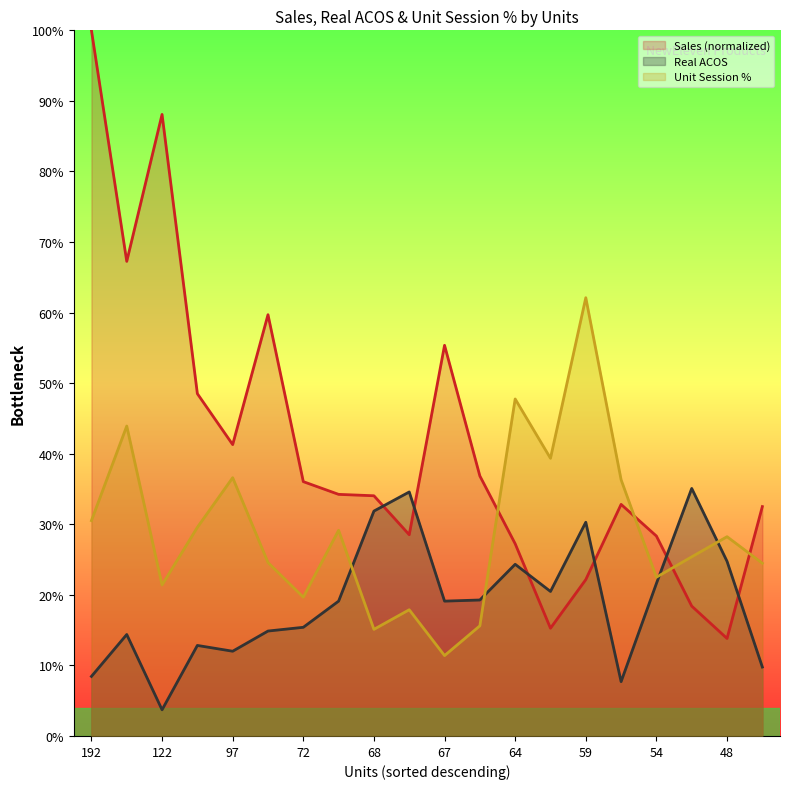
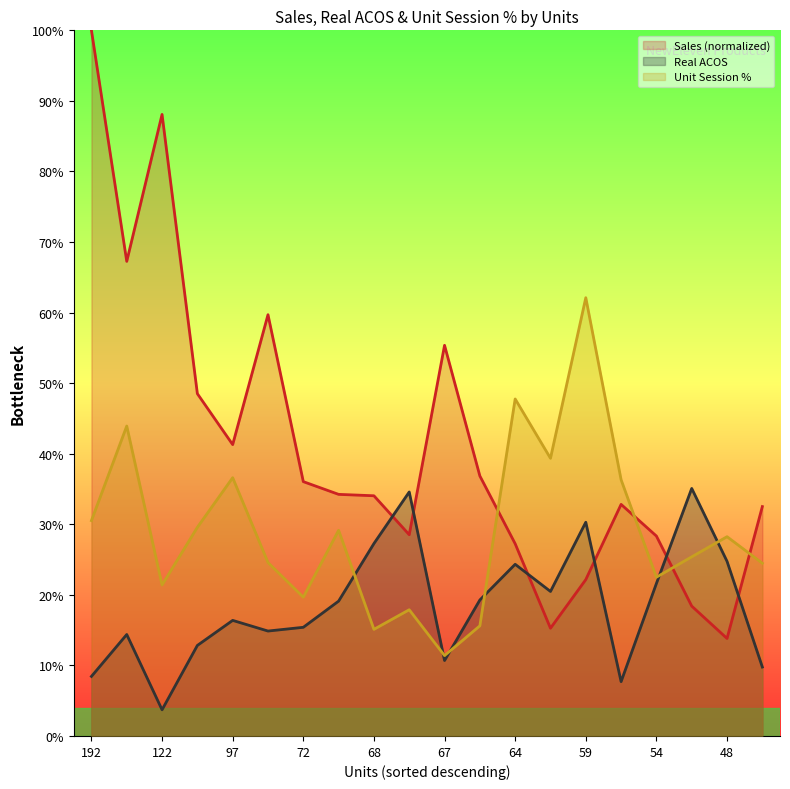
  {
    "Real ACOS": {
      "192": "8%",
-     "97": "12%",
+     "97": "16%",
      "72": "15%",
-     "68": "32%",
-     "67": "19%",
+     "68": "27%",
+     "67": "11%",
      "64": "24%",
      "59": "30%",
      "54": "22%",
      "48": "25%"
    }
  }
